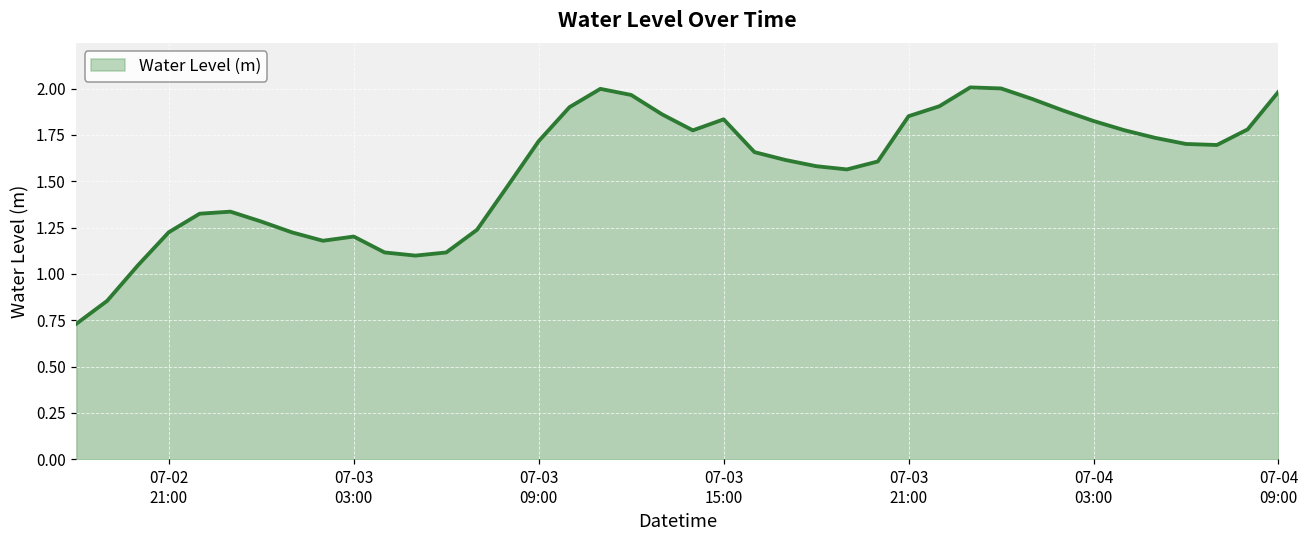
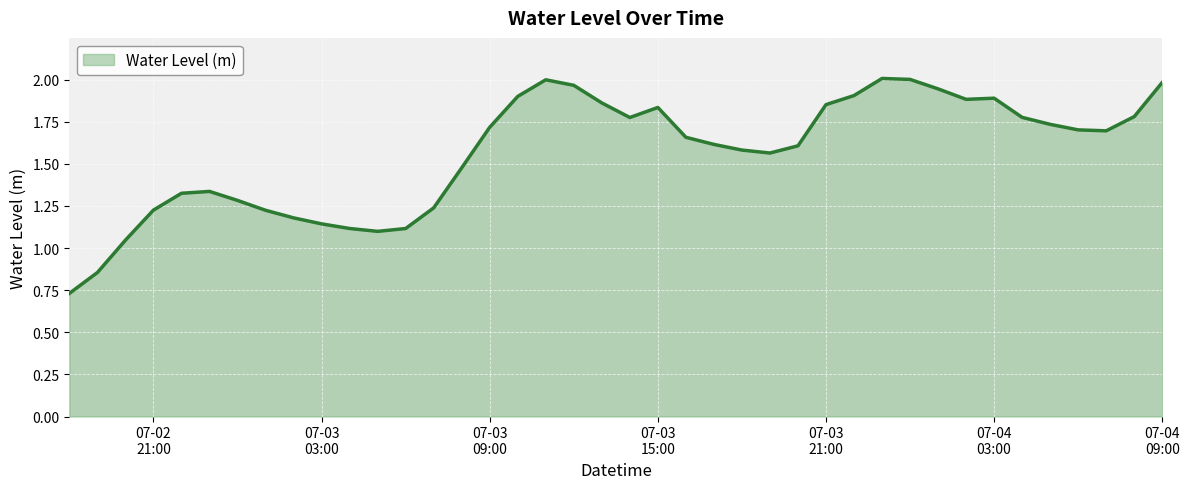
  {
    "07-02 21:00": 1.23,
-   "07-03 03:00": 1.20,
+   "07-03 03:00": 1.14,
    "07-03 09:00": 1.72,
    "07-03 15:00": 1.83,
    "07-03 21:00": 1.85,
-   "07-04 03:00": 1.83,
+   "07-04 03:00": 1.89,
    "07-04 09:00": 1.98
  }
